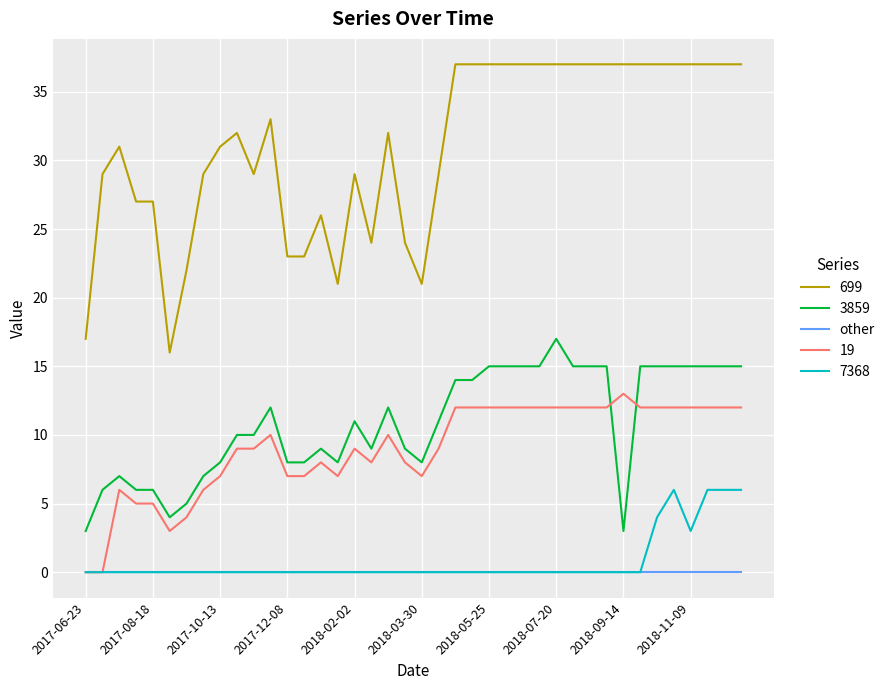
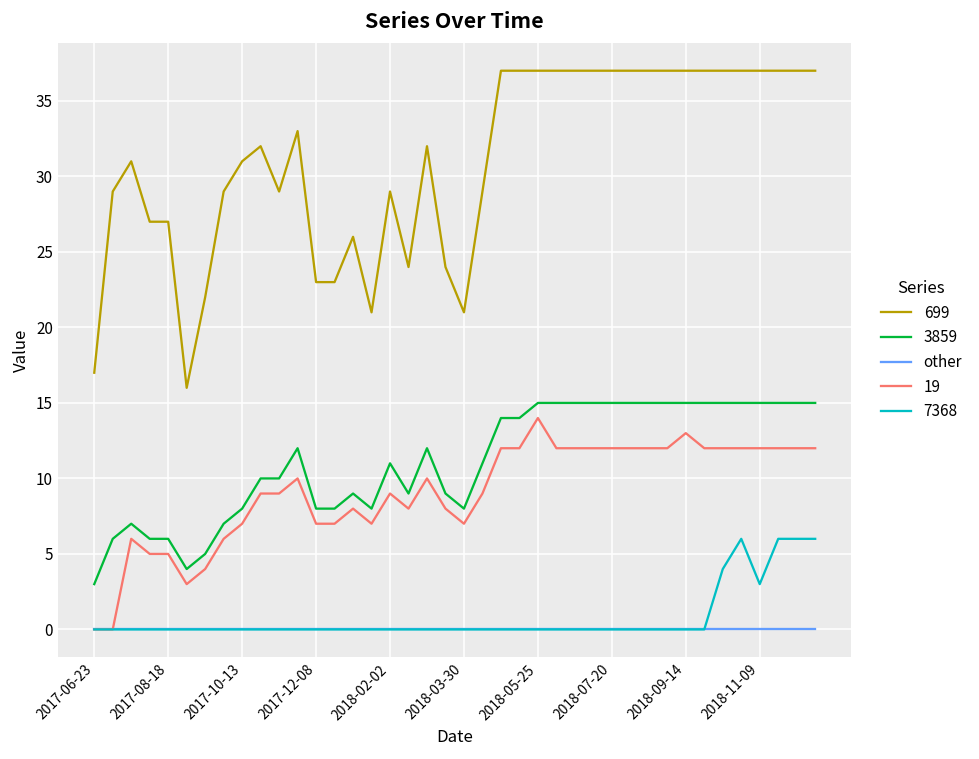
  {
    "699": {
      "2017-06-23": 17,
      "2017-08-18": 27,
      "2017-10-13": 31,
      "2017-12-08": 23,
      "2018-02-02": 29,
      "2018-03-30": 21,
      "2018-05-25": 37,
      "2018-07-20": 37,
      "2018-09-14": 37,
      "2018-11-09": 37
    },
    "3859": {
      "2017-06-23": 3,
      "2017-08-18": 6,
      "2017-10-13": 8,
      "2017-12-08": 8,
      "2018-02-02": 11,
      "2018-03-30": 8,
      "2018-05-25": 15,
-     "2018-07-20": 17,
-     "2018-09-14": 3,
+     "2018-07-20": 15,
+     "2018-09-14": 15,
      "2018-11-09": 15
    },
    "other": {
      "2018-11-09": 0
    },
    "19": {
      "2017-08-18": 5,
      "2017-10-13": 7,
      "2017-12-08": 7,
      "2018-02-02": 9,
      "2018-03-30": 7,
-     "2018-05-25": 12,
+     "2018-05-25": 14,
      "2018-07-20": 12,
      "2018-09-14": 13,
      "2018-11-09": 12
    },
    "7368": {
      "2018-11-09": 3
    }
  }
